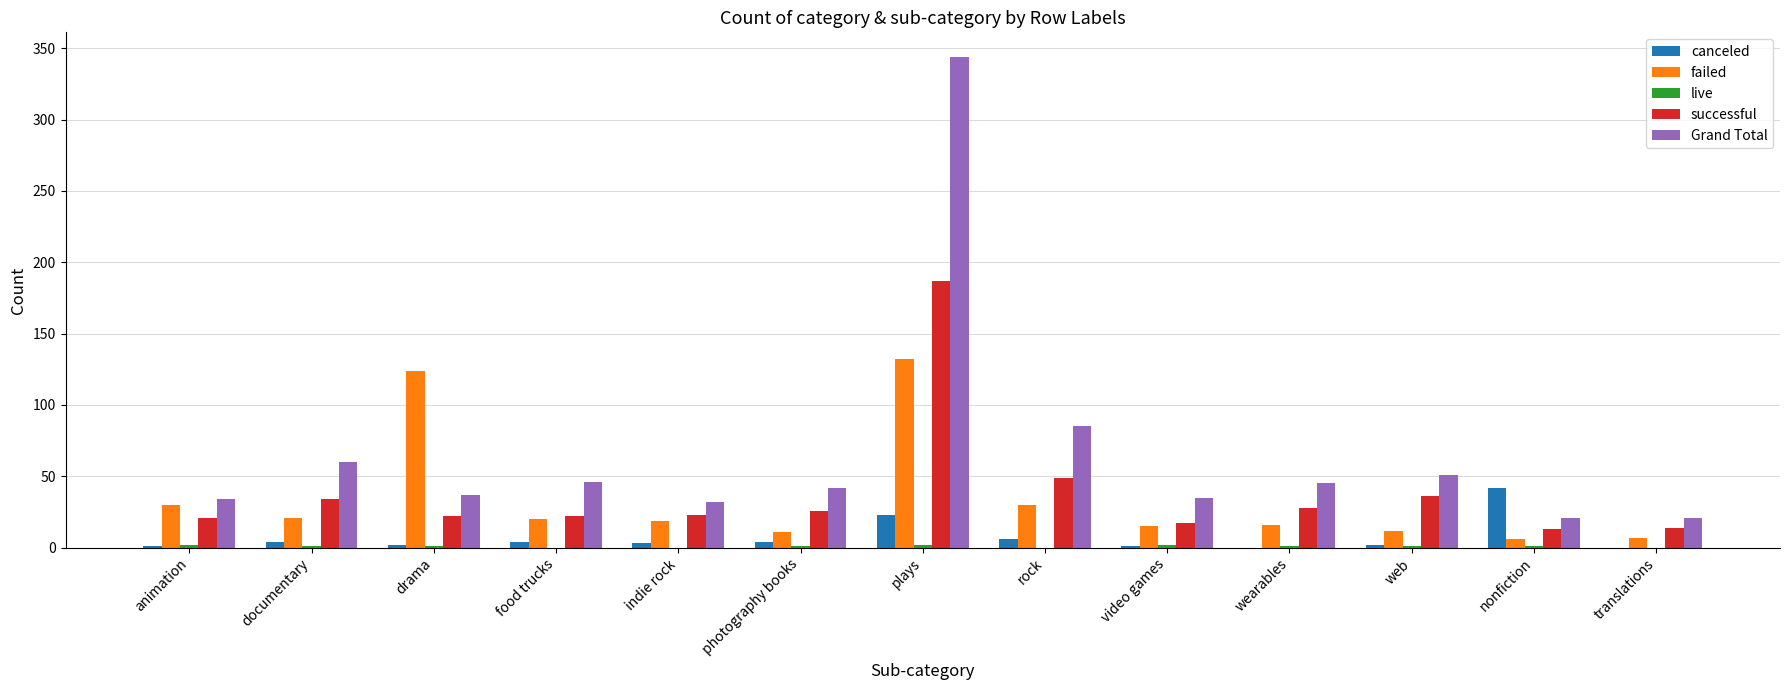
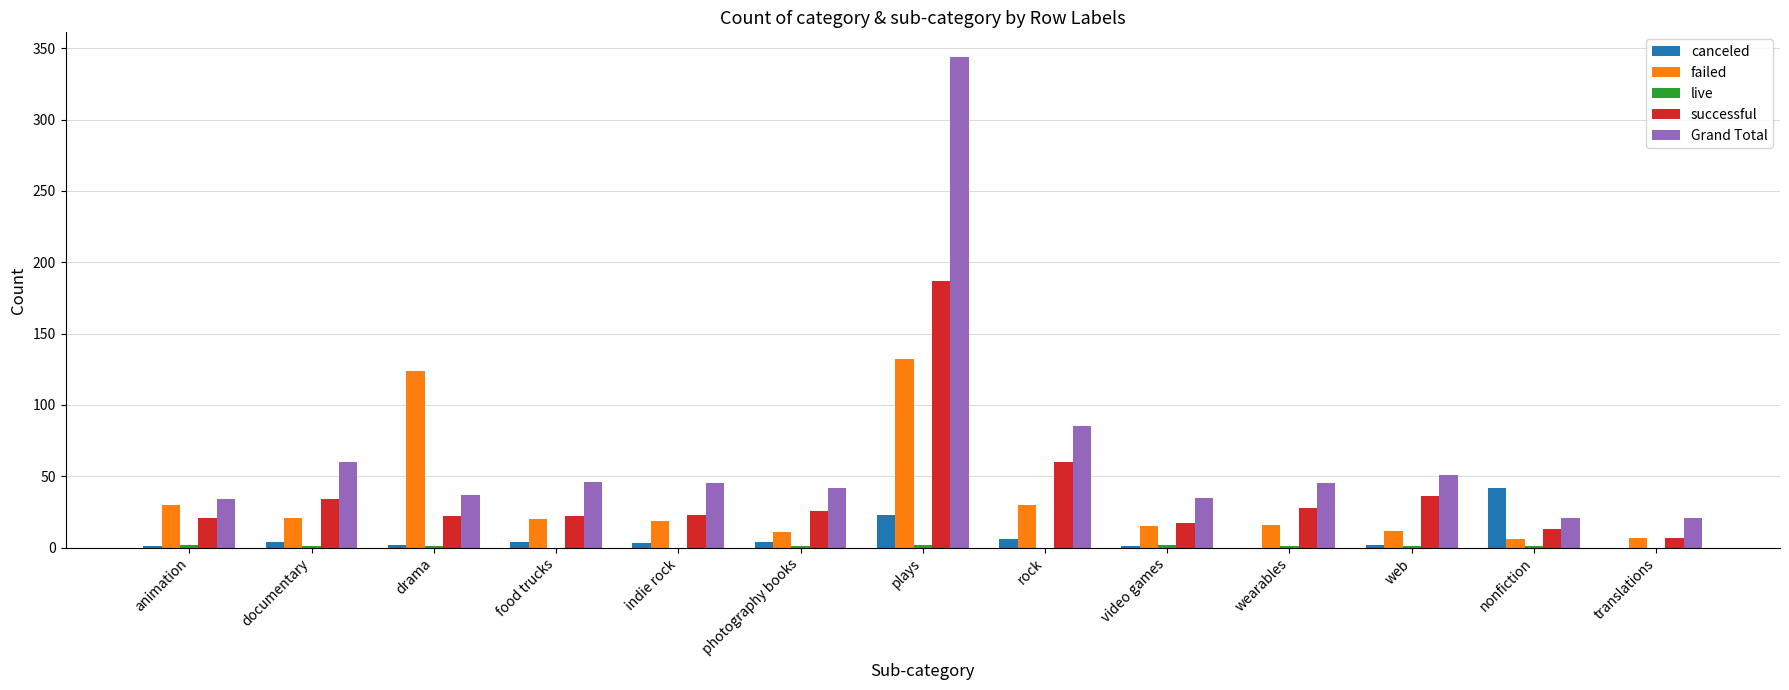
  {
    "canceled": {
      "documentary": 4,
      "drama": 2,
      "food trucks": 4,
      "indie rock": 3,
      "photography books": 4,
      "plays": 23,
      "rock": 6,
      "wearables": 0,
      "web": 2,
      "nonfiction": 42,
      "translations": 0
    },
    "failed": {
      "animation": 30,
      "documentary": 21,
      "drama": 124,
      "food trucks": 20,
      "indie rock": 19,
      "photography books": 11,
      "plays": 132,
      "rock": 30,
      "video games": 15,
      "wearables": 16,
      "web": 12,
      "nonfiction": 6,
      "translations": 7
    },
    "live": {
      "animation": 2,
      "food trucks": 0,
      "indie rock": 0,
      "plays": 2,
      "rock": 0,
      "video games": 2,
      "translations": 0
    },
    "successful": {
      "animation": 21,
      "documentary": 34,
      "drama": 22,
      "food trucks": 22,
      "indie rock": 23,
      "photography books": 26,
      "plays": 187,
-     "rock": 49,
+     "rock": 60,
      "video games": 17,
      "wearables": 28,
      "web": 36,
      "nonfiction": 13,
-     "translations": 14
+     "translations": 7
    },
    "Grand Total": {
      "animation": 34,
      "documentary": 60,
      "drama": 37,
      "food trucks": 46,
-     "indie rock": 32,
+     "indie rock": 45,
      "photography books": 42,
      "plays": 344,
      "rock": 85,
      "video games": 35,
      "wearables": 45,
      "web": 51,
      "nonfiction": 21,
      "translations": 21
    }
  }
